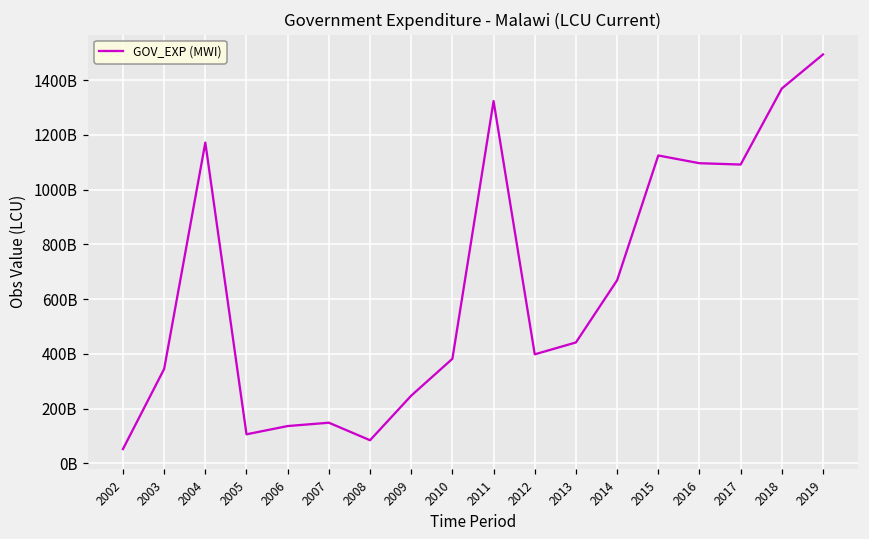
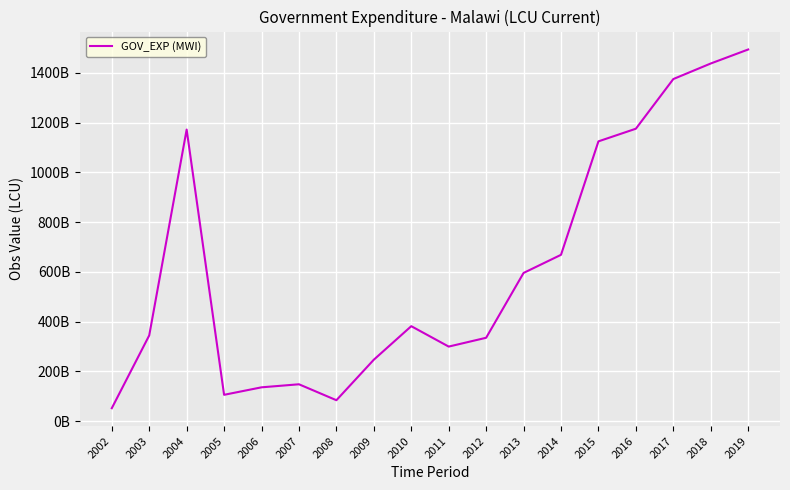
  {
    "2002": 50000000000,
    "2003": 340000000000,
    "2004": 1170000000000,
    "2005": 110000000000,
    "2006": 140000000000,
    "2007": 150000000000,
    "2008": 80000000000,
    "2009": 250000000000,
    "2010": 380000000000,
-   "2011": 1320000000000,
-   "2012": 400000000000,
-   "2013": 440000000000,
+   "2011": 300000000000,
+   "2012": 340000000000,
+   "2013": 600000000000,
    "2014": 670000000000,
    "2015": 1120000000000,
-   "2016": 1100000000000,
-   "2017": 1090000000000,
-   "2018": 1370000000000,
+   "2016": 1180000000000,
+   "2017": 1380000000000,
+   "2018": 1440000000000,
    "2019": 1490000000000
  }
